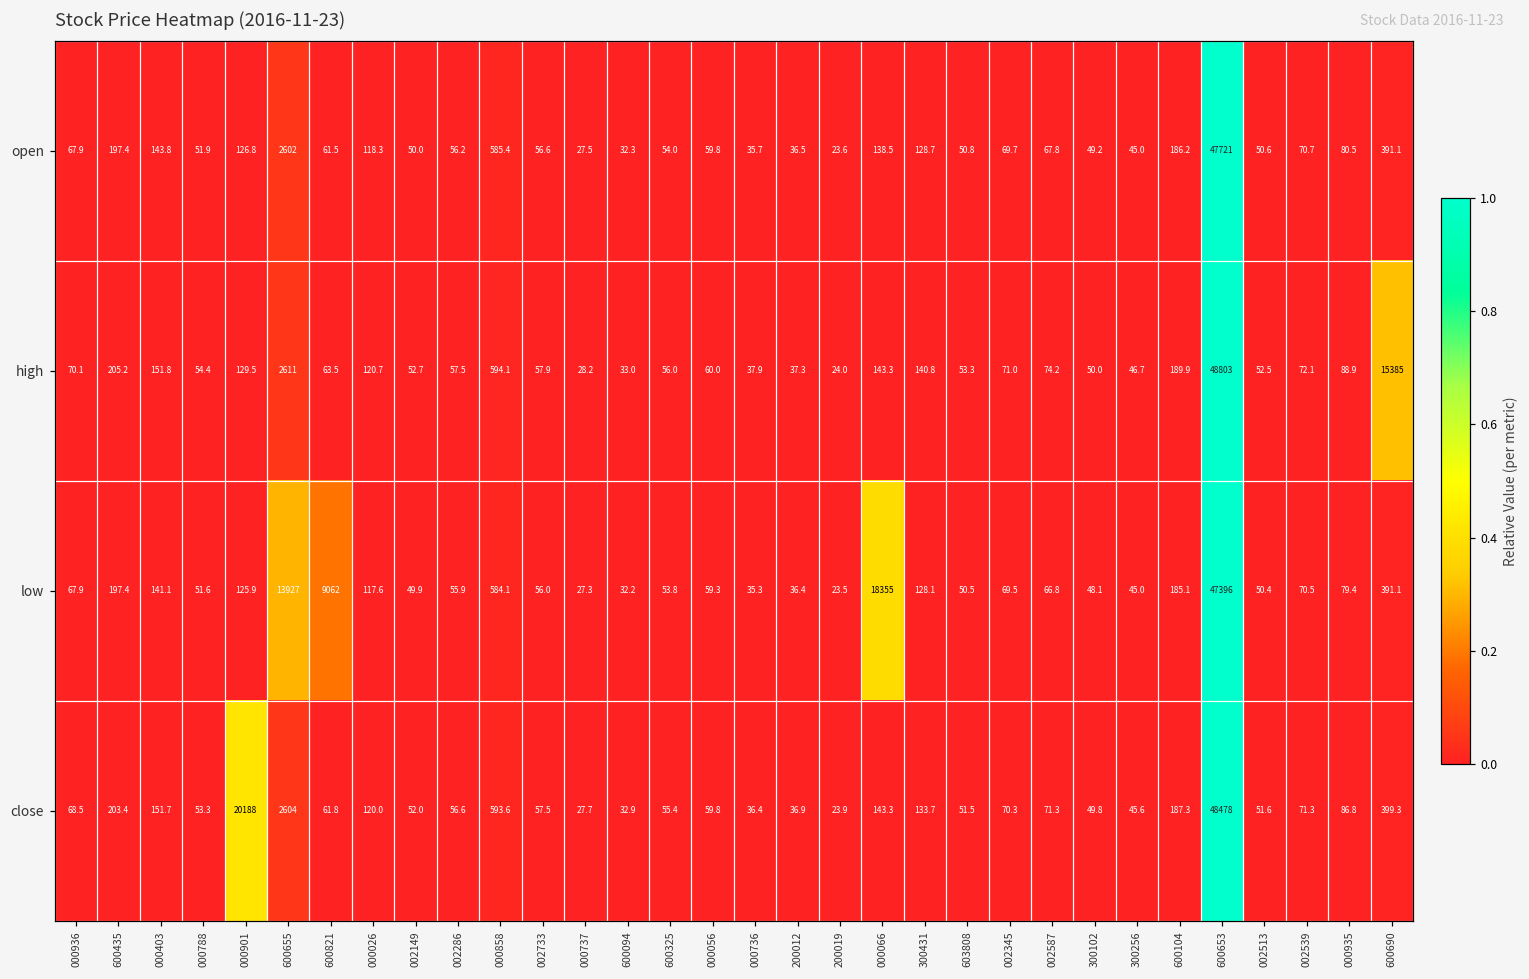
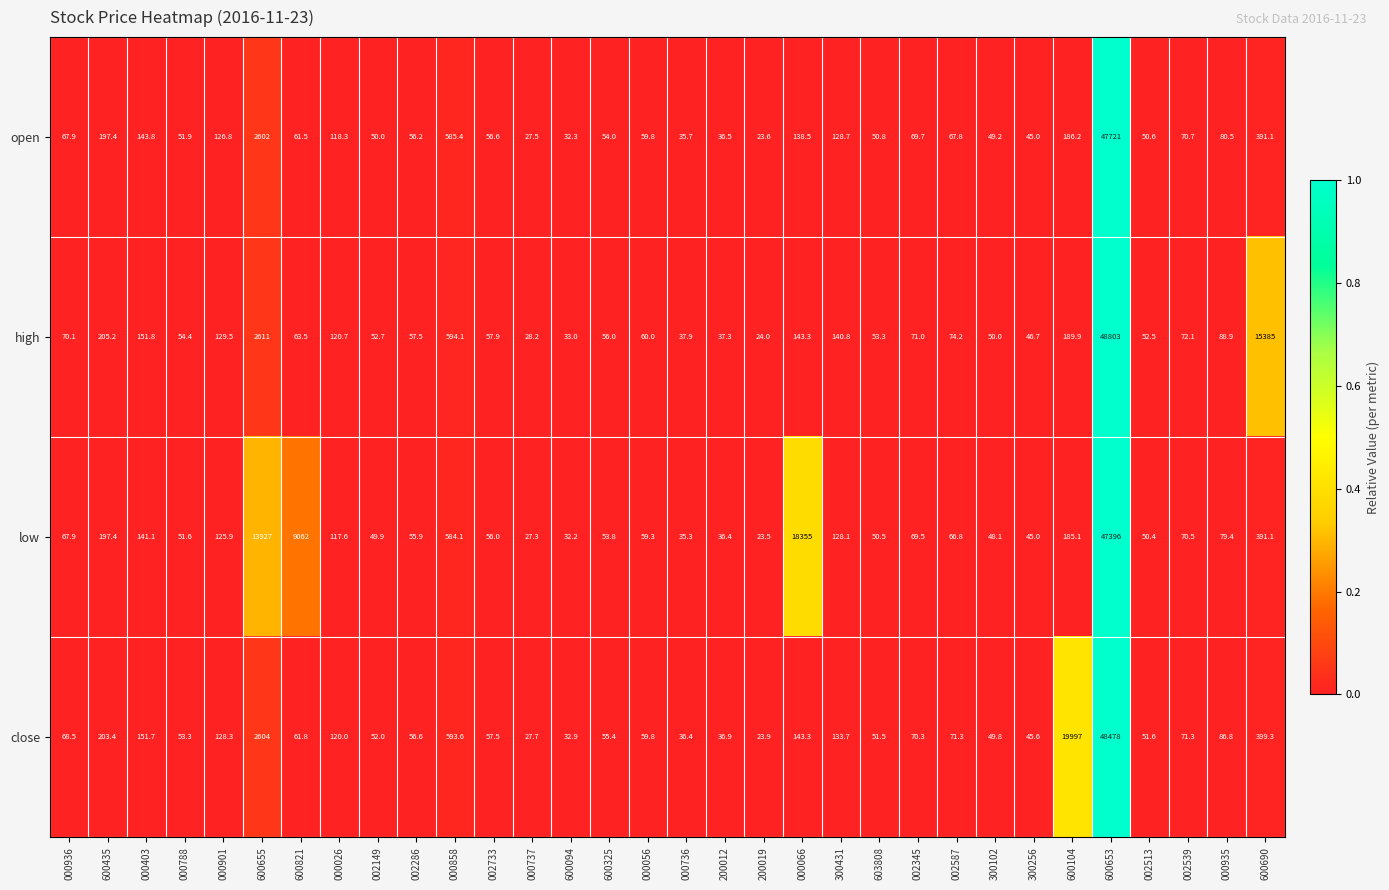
  {
    "open": {
      "000936": 67.9,
      "600435": 197.4,
      "000403": 143.8,
      "000788": 51.9,
      "000901": 126.8,
      "600655": 2602,
      "600821": 61.5,
      "000026": 118.3,
      "002149": 50.0,
      "002286": 56.2,
      "000858": 585.4,
      "002733": 56.6,
      "000737": 27.5,
      "600094": 32.3,
      "600325": 54.0,
      "000056": 59.8,
      "000736": 35.7,
      "200012": 36.5,
      "200019": 23.6,
      "000066": 138.5,
      "300431": 128.7,
      "603808": 50.8,
      "002345": 69.7,
      "002587": 67.8,
      "300102": 49.2,
      "300256": 45.0,
      "600104": 186.2,
      "600653": 47721,
      "002513": 50.6,
      "002539": 70.7,
      "000935": 80.5,
      "600690": 391.1
    },
    "high": {
      "000936": 70.1,
      "600435": 205.2,
      "000403": 151.8,
      "000788": 54.4,
      "000901": 129.5,
      "600655": 2611,
      "600821": 63.5,
      "000026": 120.7,
      "002149": 52.7,
      "002286": 57.5,
      "000858": 594.1,
      "002733": 57.9,
      "000737": 28.2,
      "600094": 33.0,
      "600325": 56.0,
      "000056": 60.0,
      "000736": 37.9,
      "200012": 37.3,
      "200019": 24.0,
      "000066": 143.3,
      "300431": 140.8,
      "603808": 53.3,
      "002345": 71.0,
      "002587": 74.2,
      "300102": 50.0,
      "300256": 46.7,
      "600104": 189.9,
      "600653": 48803,
      "002513": 52.5,
      "002539": 72.1,
      "000935": 88.9,
      "600690": 15385
    },
    "low": {
      "000936": 67.9,
      "600435": 197.4,
      "000403": 141.1,
      "000788": 51.6,
      "000901": 125.9,
      "600655": 13927,
      "600821": 9062,
      "000026": 117.6,
      "002149": 49.9,
      "002286": 55.9,
      "000858": 584.1,
      "002733": 56.0,
      "000737": 27.3,
      "600094": 32.2,
      "600325": 53.8,
      "000056": 59.3,
      "000736": 35.3,
      "200012": 36.4,
      "200019": 23.5,
      "000066": 18355,
      "300431": 128.1,
      "603808": 50.5,
      "002345": 69.5,
      "002587": 66.8,
      "300102": 48.1,
      "300256": 45.0,
      "600104": 185.1,
      "600653": 47396,
      "002513": 50.4,
      "002539": 70.5,
      "000935": 79.4,
      "600690": 391.1
    },
    "close": {
      "000936": 68.5,
      "600435": 203.4,
      "000403": 151.7,
      "000788": 53.3,
-     "000901": 20188,
+     "000901": 128.3,
      "600655": 2604,
      "600821": 61.8,
      "000026": 120.0,
      "002149": 52.0,
      "002286": 56.6,
      "000858": 593.6,
      "002733": 57.5,
      "000737": 27.7,
      "600094": 32.9,
      "600325": 55.4,
      "000056": 59.8,
      "000736": 36.4,
      "200012": 36.9,
      "200019": 23.9,
      "000066": 143.3,
      "300431": 133.7,
      "603808": 51.5,
      "002345": 70.3,
      "002587": 71.3,
      "300102": 49.8,
      "300256": 45.6,
-     "600104": 187.3,
+     "600104": 19997,
      "600653": 48478,
      "002513": 51.6,
      "002539": 71.3,
      "000935": 86.8,
      "600690": 399.3
    }
  }
